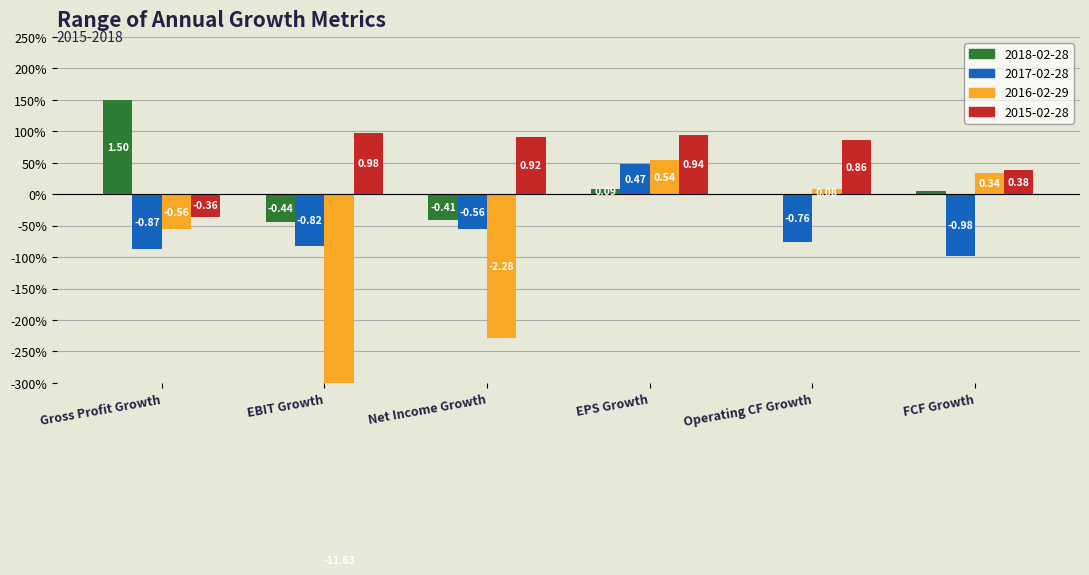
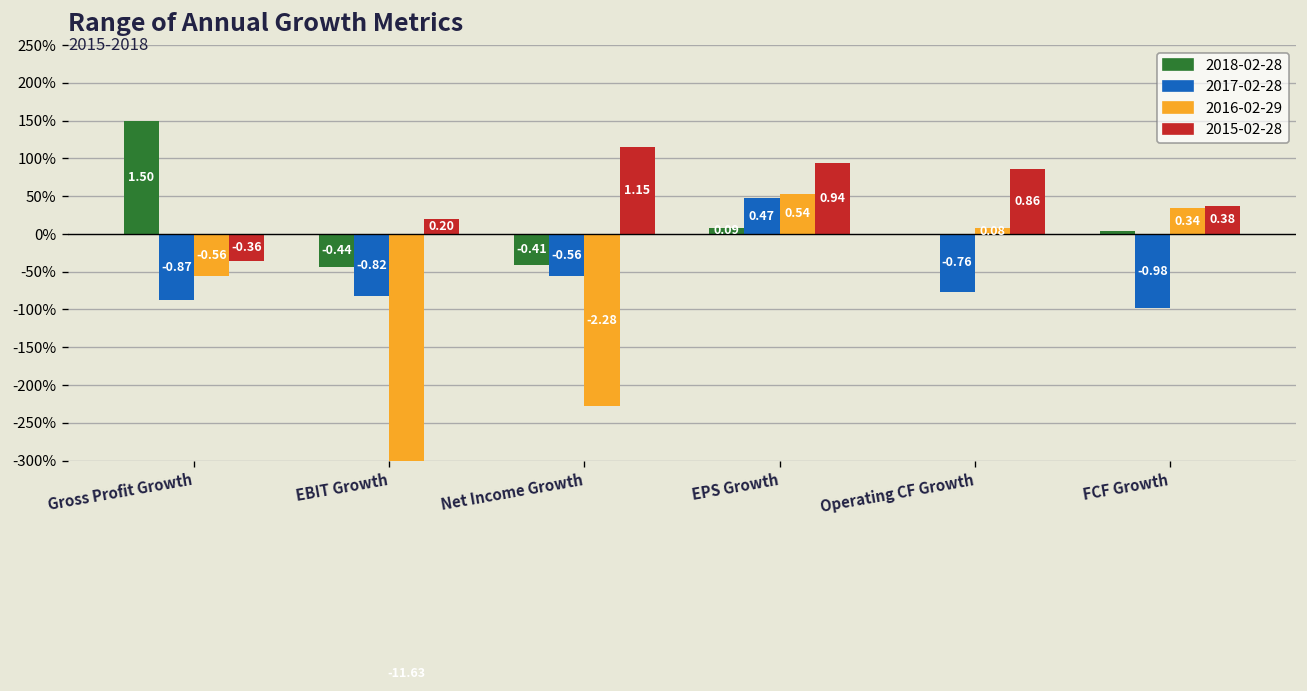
  {
    "2018-02-28": {
      "Gross Profit Growth": 1.50,
      "EBIT Growth": -0.44,
      "Net Income Growth": -0.41,
      "EPS Growth": 0.09
    },
    "2017-02-28": {
      "Gross Profit Growth": -0.87,
      "EBIT Growth": -0.82,
      "Net Income Growth": -0.56,
      "EPS Growth": 0.47,
      "Operating CF Growth": -0.76,
      "FCF Growth": -0.98
    },
    "2016-02-29": {
      "Gross Profit Growth": -0.56,
      "Net Income Growth": -2.28,
      "EPS Growth": 0.54,
      "FCF Growth": 0.34
    },
    "2015-02-28": {
      "Gross Profit Growth": -0.36,
-     "EBIT Growth": 0.98,
-     "Net Income Growth": 0.92,
+     "EBIT Growth": 0.20,
+     "Net Income Growth": 1.15,
      "EPS Growth": 0.94,
      "Operating CF Growth": 0.86,
      "FCF Growth": 0.38
    }
  }
